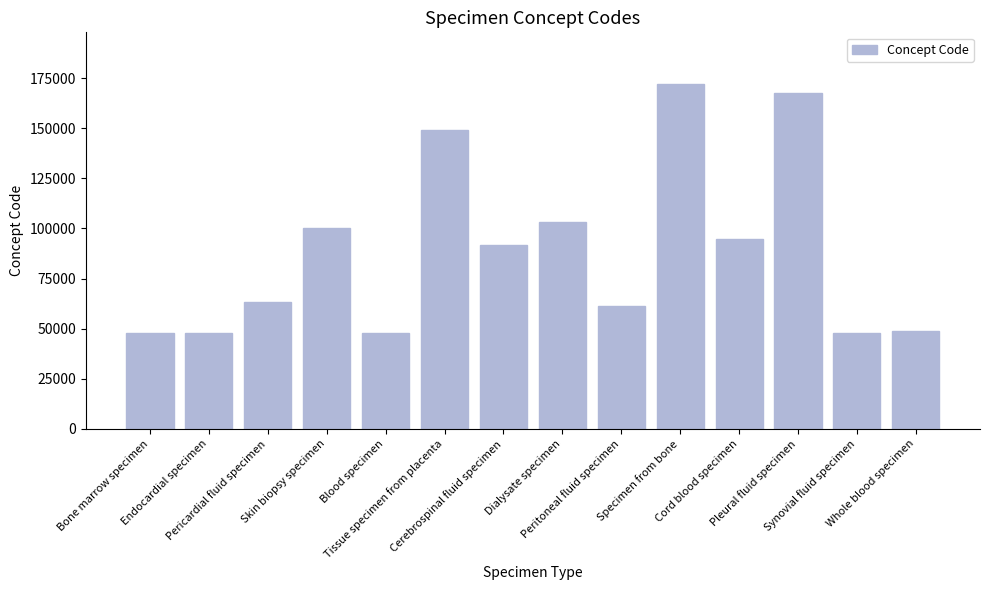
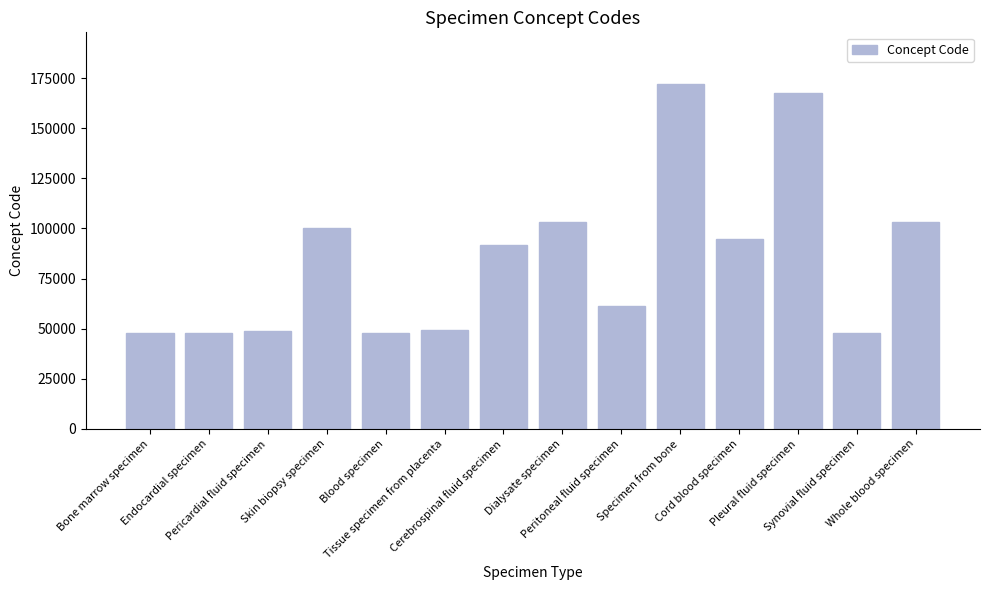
  {
    "Bone marrow specimen": 48000,
    "Endocardial specimen": 48000,
-   "Pericardial fluid specimen": 63000,
+   "Pericardial fluid specimen": 49000,
    "Skin biopsy specimen": 100000,
    "Blood specimen": 48000,
-   "Tissue specimen from placenta": 149000,
+   "Tissue specimen from placenta": 49000,
    "Cerebrospinal fluid specimen": 92000,
    "Dialysate specimen": 103000,
    "Peritoneal fluid specimen": 61000,
    "Specimen from bone": 172000,
    "Cord blood specimen": 95000,
    "Pleural fluid specimen": 167000,
    "Synovial fluid specimen": 48000,
-   "Whole blood specimen": 49000
+   "Whole blood specimen": 103000
  }
